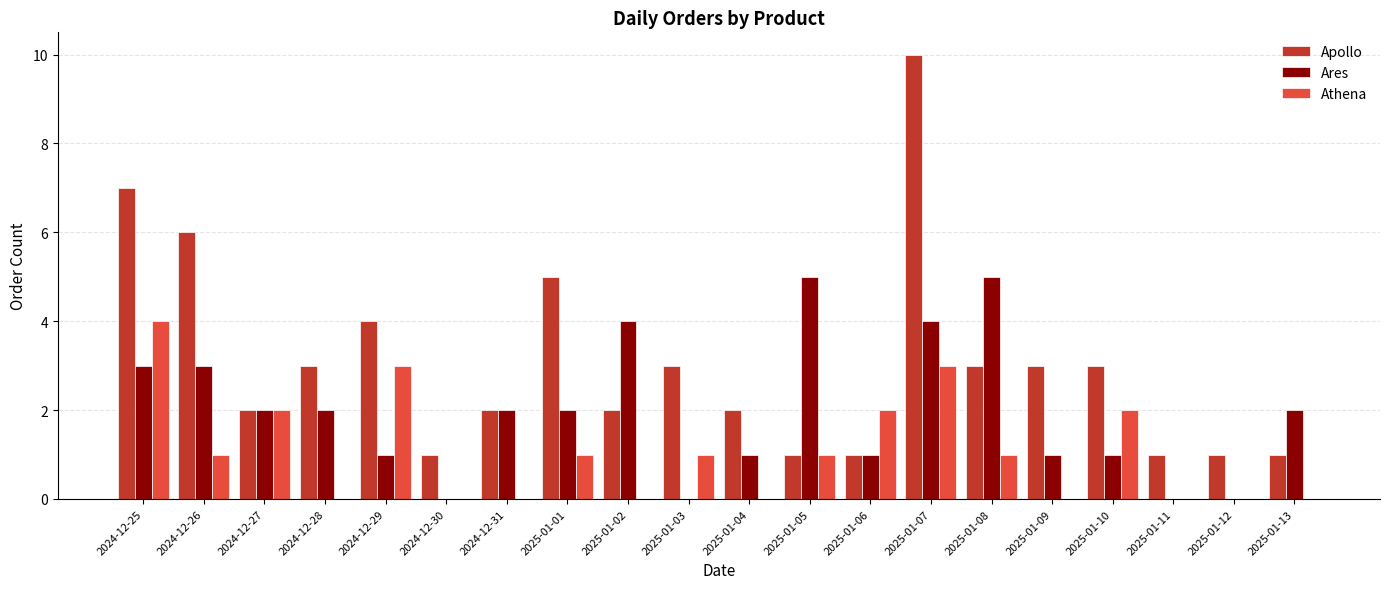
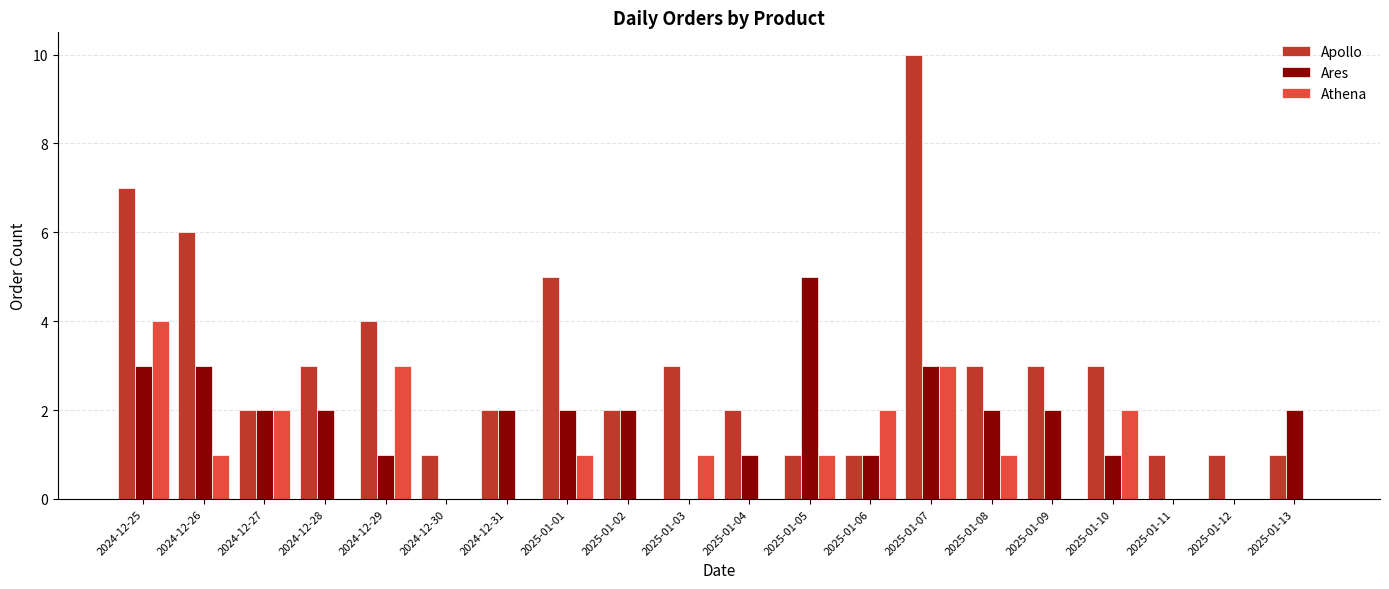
  {
    "Ares": {
      "2024-12-25": 3,
      "2024-12-26": 3,
      "2024-12-27": 2,
      "2024-12-28": 2,
      "2024-12-29": 1,
      "2024-12-30": 0,
      "2024-12-31": 2,
      "2025-01-01": 2,
-     "2025-01-02": 4,
+     "2025-01-02": 2,
      "2025-01-03": 0,
      "2025-01-04": 1,
      "2025-01-05": 5,
      "2025-01-06": 1,
-     "2025-01-07": 4,
-     "2025-01-08": 5,
-     "2025-01-09": 1,
+     "2025-01-07": 3,
+     "2025-01-08": 2,
+     "2025-01-09": 2,
      "2025-01-10": 1,
      "2025-01-11": 0,
      "2025-01-12": 0,
      "2025-01-13": 2
    }
  }
